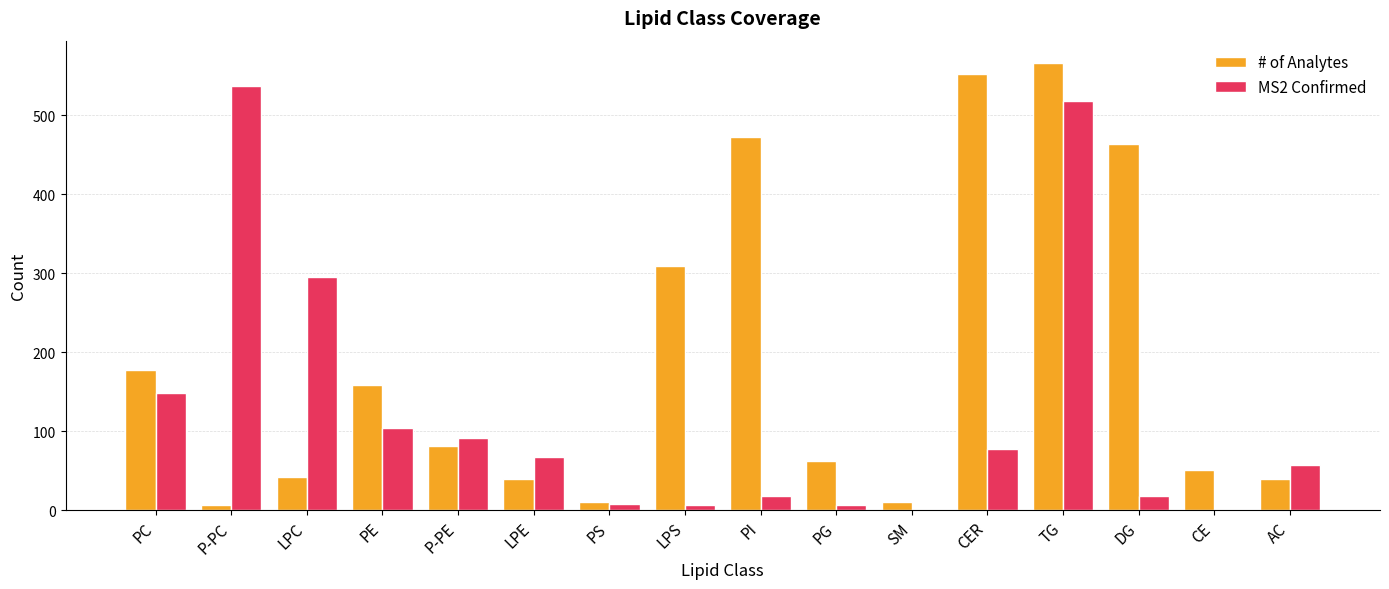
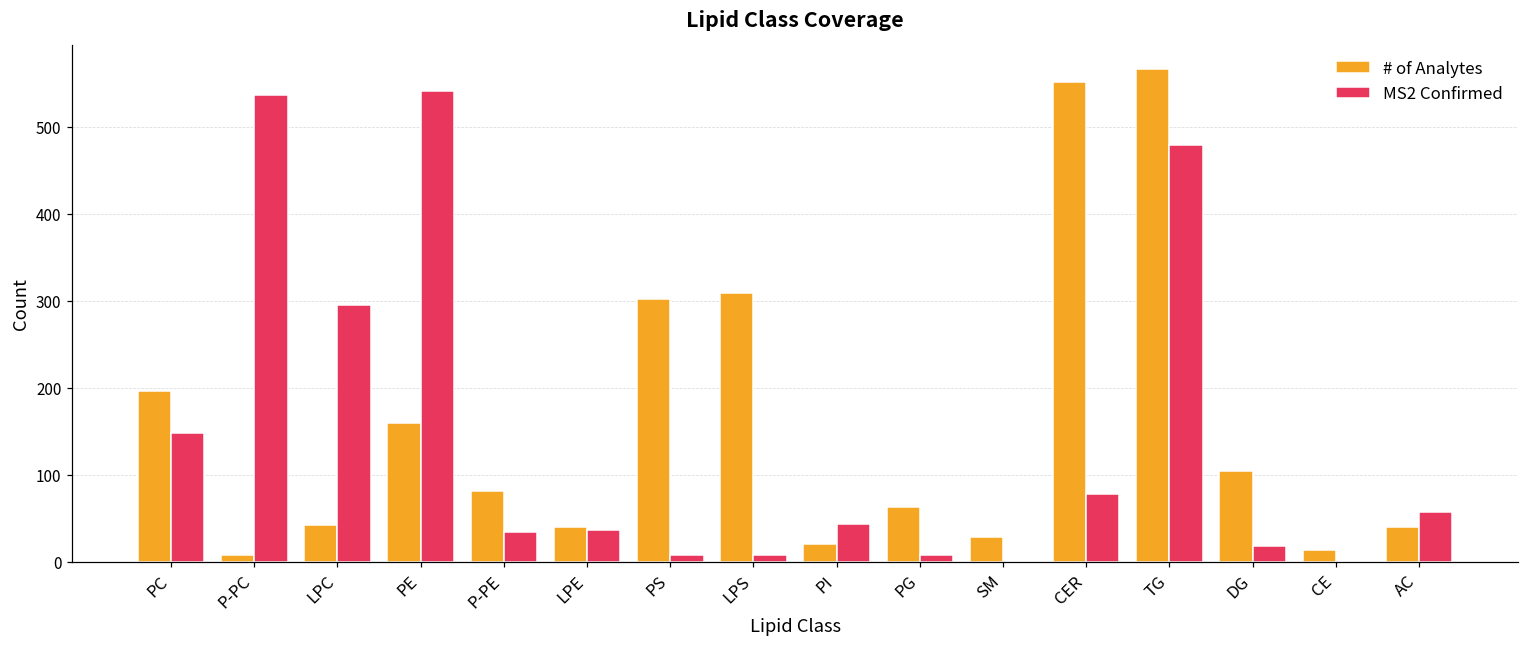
  {
    "# of Analytes": {
-     "PC": 180,
+     "PC": 200,
      "P-PC": 10,
      "LPC": 40,
      "PE": 160,
      "P-PE": 80,
      "LPE": 40,
-     "PS": 10,
+     "PS": 300,
      "LPS": 310,
-     "PI": 470,
+     "PI": 20,
      "PG": 60,
-     "SM": 10,
+     "SM": 30,
      "CER": 550,
      "TG": 570,
-     "DG": 460,
-     "CE": 50,
+     "DG": 100,
+     "CE": 10,
      "AC": 40
    },
    "MS2 Confirmed": {
      "PC": 150,
      "P-PC": 540,
      "LPC": 300,
-     "PE": 100,
-     "P-PE": 90,
-     "LPE": 70,
+     "PE": 540,
+     "P-PE": 30,
+     "LPE": 40,
      "PS": 10,
      "LPS": 10,
-     "PI": 20,
+     "PI": 40,
      "PG": 10,
      "SM": 0,
      "CER": 80,
-     "TG": 520,
+     "TG": 480,
      "DG": 20,
      "CE": 0,
      "AC": 60
    }
  }
